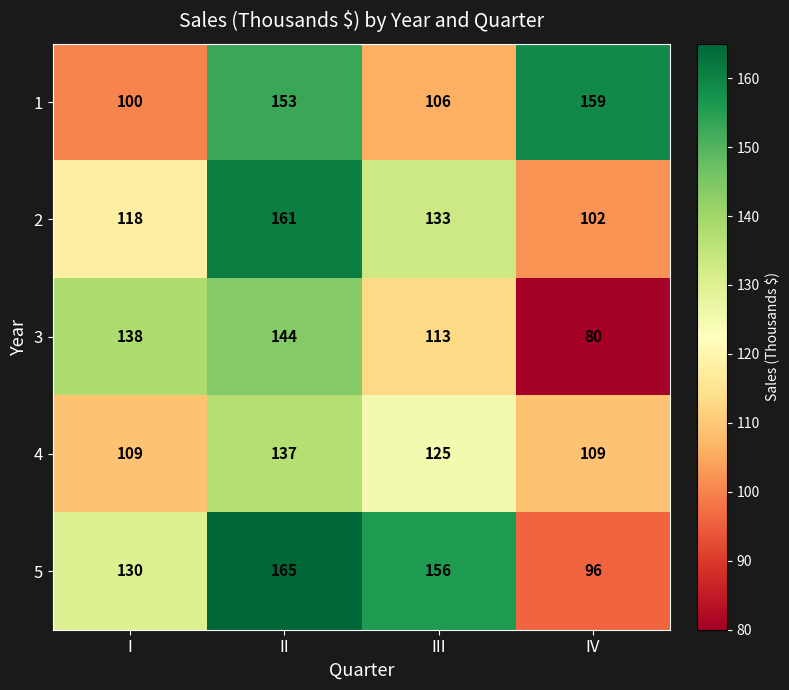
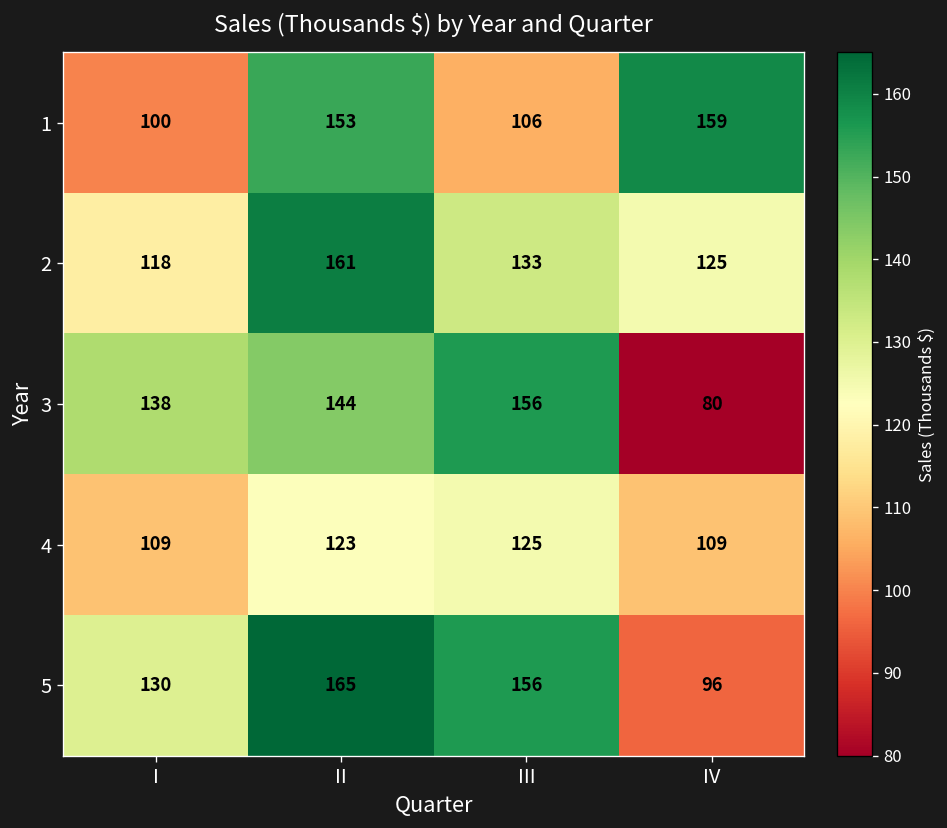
  {
    "1": {
      "I": 100,
      "II": 153,
      "III": 106,
      "IV": 159
    },
    "2": {
      "I": 118,
      "II": 161,
      "III": 133,
-     "IV": 102
+     "IV": 125
    },
    "3": {
      "I": 138,
      "II": 144,
-     "III": 113,
+     "III": 156,
      "IV": 80
    },
    "4": {
      "I": 109,
-     "II": 137,
+     "II": 123,
      "III": 125,
      "IV": 109
    },
    "5": {
      "I": 130,
      "II": 165,
      "III": 156,
      "IV": 96
    }
  }
